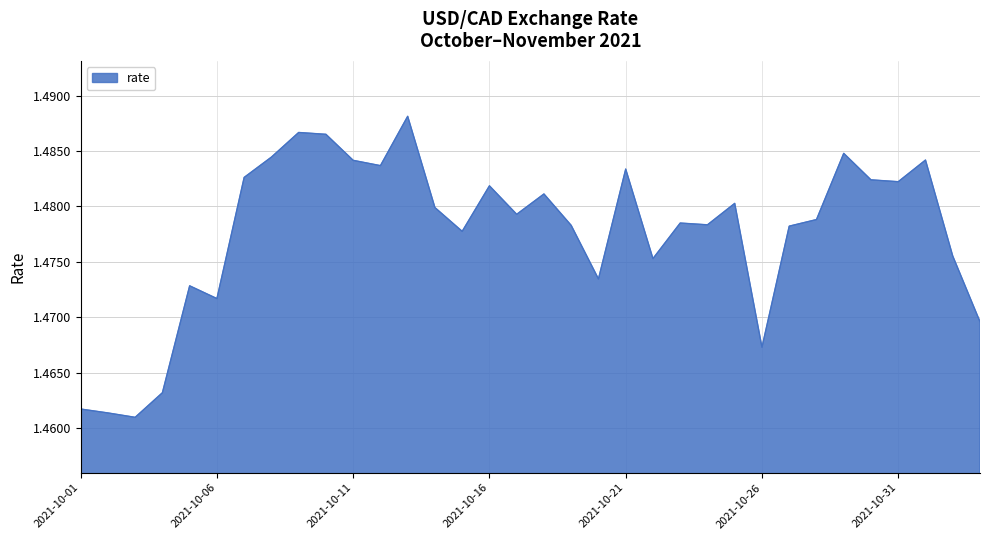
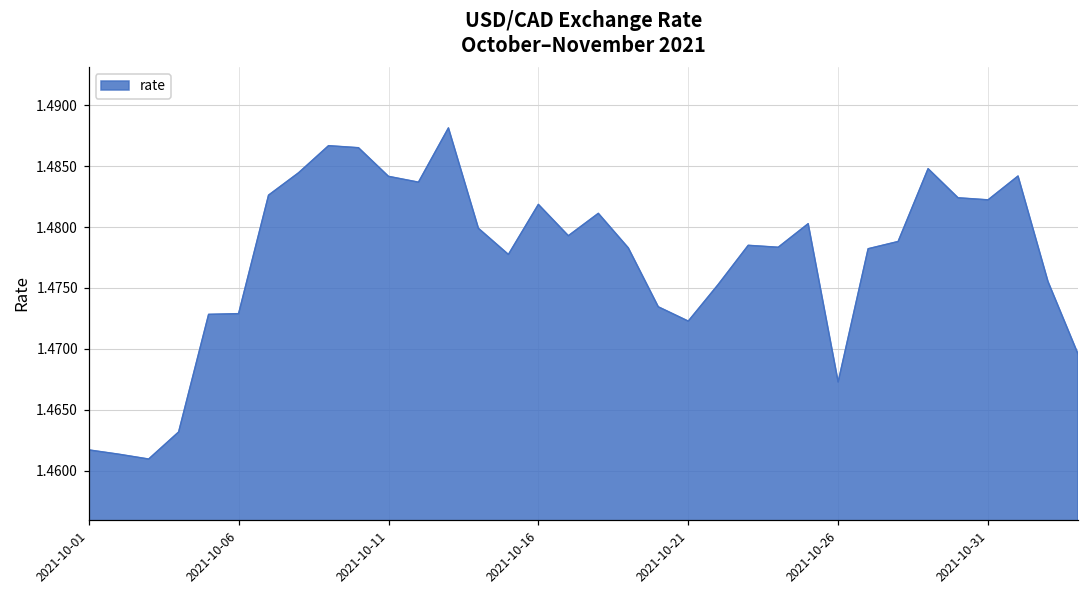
  {
    "2021-10-01": 1.4617,
-   "2021-10-06": 1.4717,
+   "2021-10-06": 1.4729,
    "2021-10-11": 1.4842,
    "2021-10-16": 1.4819,
-   "2021-10-21": 1.4834,
+   "2021-10-21": 1.4723,
    "2021-10-26": 1.4673,
    "2021-10-31": 1.4822
  }
